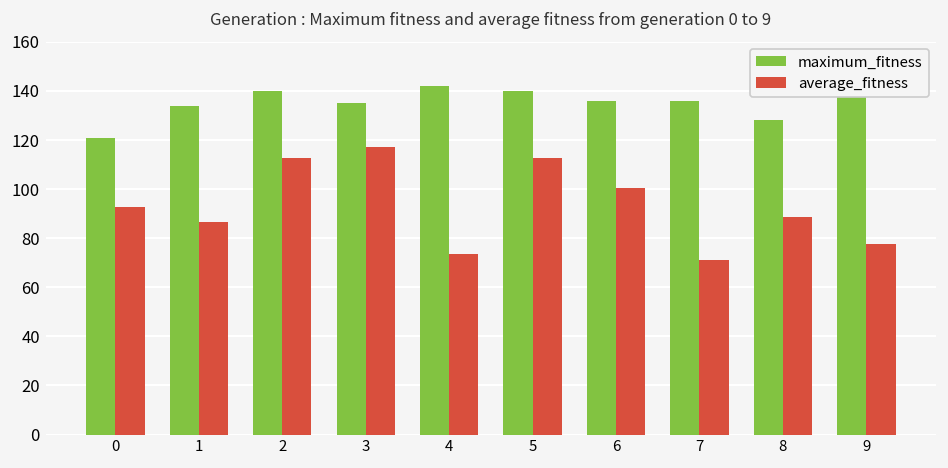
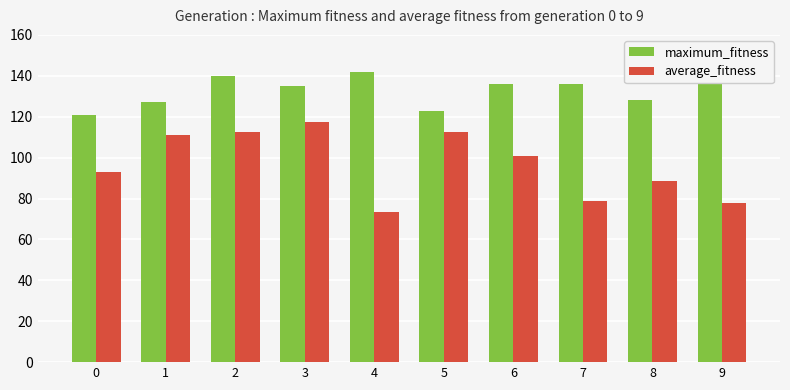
  {
    "maximum_fitness": {
      "0": 121,
-     "1": 134,
+     "1": 127,
      "2": 140,
      "3": 135,
      "4": 142,
-     "5": 140,
+     "5": 123,
      "6": 136,
      "7": 136,
      "8": 128
    },
    "average_fitness": {
      "0": 93,
-     "1": 87,
+     "1": 111,
      "2": 113,
      "3": 117,
      "4": 74,
      "5": 113,
      "6": 101,
-     "7": 71,
+     "7": 79,
      "8": 89,
      "9": 78
    }
  }
